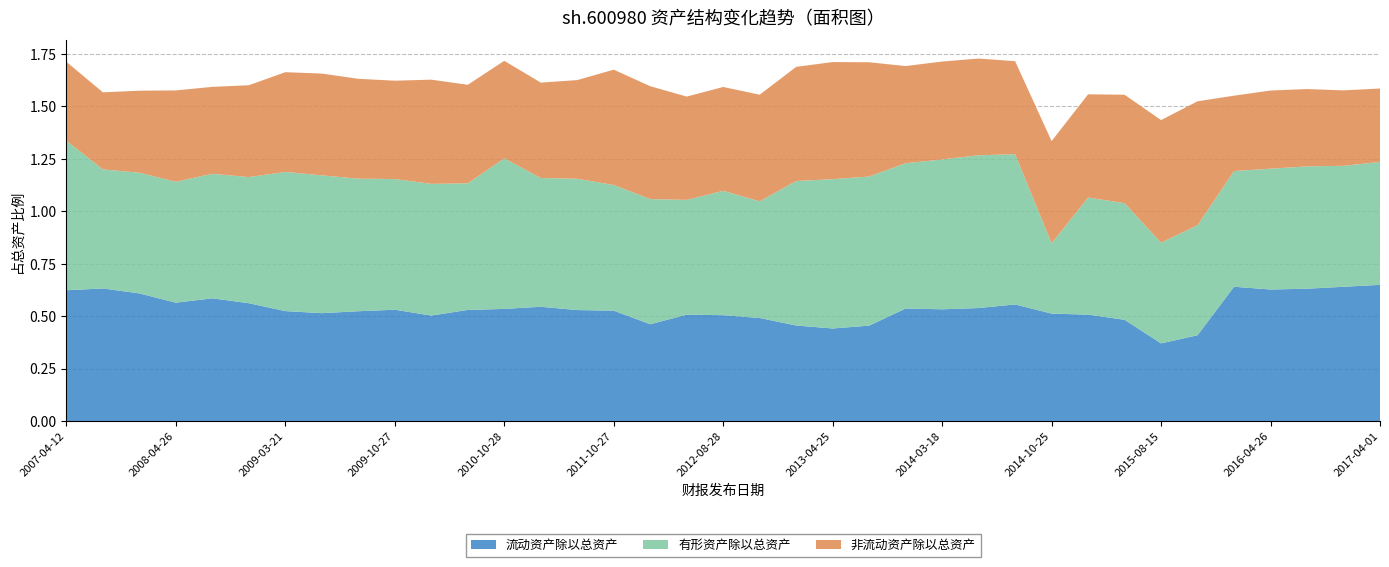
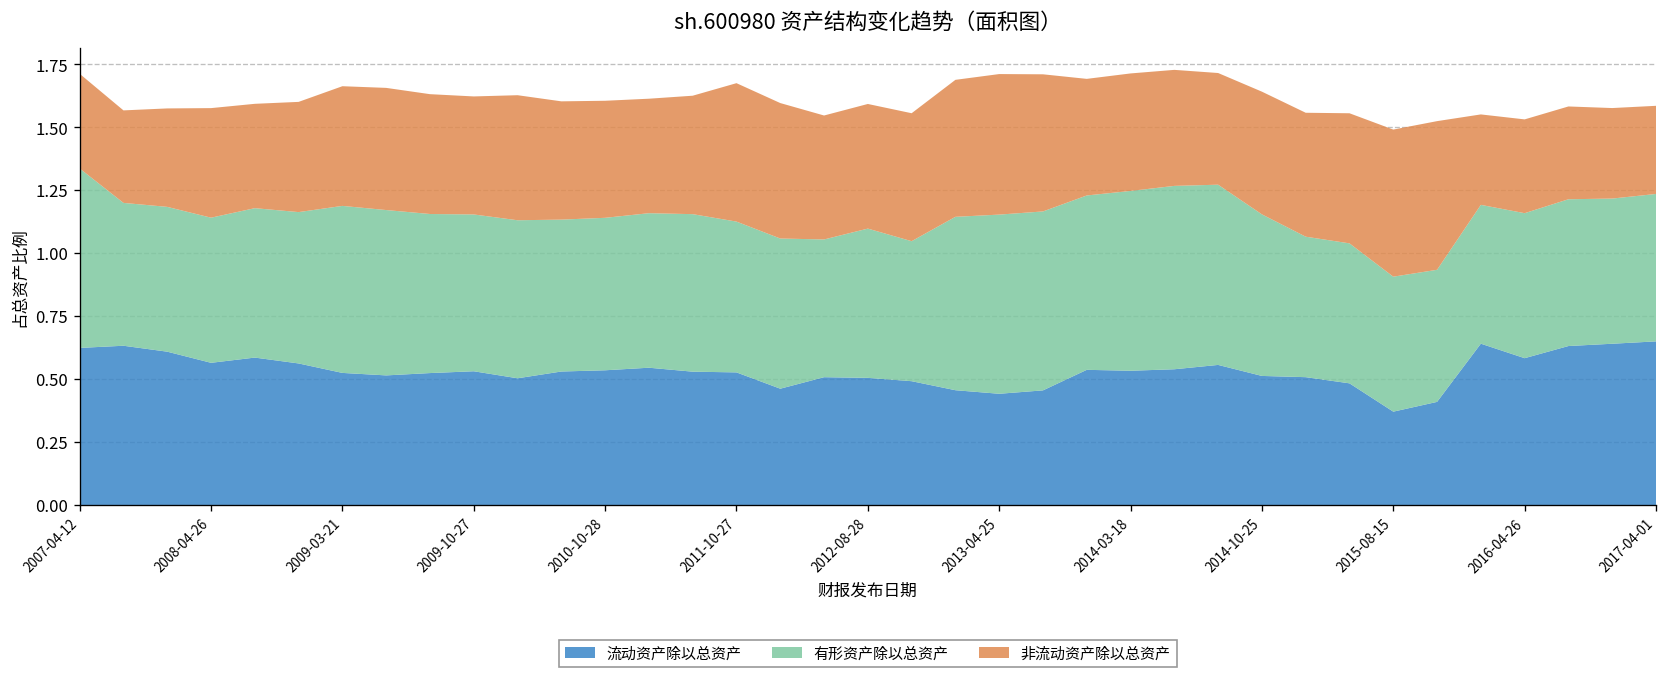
  {
    "流动资产除以总资产": {
      "2007-04-12": 0.62,
      "2008-04-26": 0.56,
      "2009-03-21": 0.52,
      "2009-10-27": 0.53,
      "2010-10-28": 0.54,
      "2011-10-27": 0.53,
      "2012-08-28": 0.50,
      "2013-04-25": 0.44,
      "2014-03-18": 0.53,
      "2014-10-25": 0.51,
      "2015-08-15": 0.37,
-     "2016-04-26": 0.63,
+     "2016-04-26": 0.58,
      "2017-04-01": 0.65
    },
    "有形资产除以总资产": {
      "2007-04-12": 0.71,
      "2008-04-26": 0.58,
      "2009-03-21": 0.66,
      "2009-10-27": 0.62,
-     "2010-10-28": 0.72,
+     "2010-10-28": 0.61,
      "2011-10-27": 0.60,
      "2012-08-28": 0.59,
      "2013-04-25": 0.71,
      "2014-03-18": 0.71,
-     "2014-10-25": 0.33,
-     "2015-08-15": 0.48,
+     "2014-10-25": 0.64,
+     "2015-08-15": 0.54,
      "2016-04-26": 0.58,
      "2017-04-01": 0.59
    },
    "非流动资产除以总资产": {
      "2007-04-12": 0.38,
      "2008-04-26": 0.44,
      "2009-03-21": 0.48,
      "2009-10-27": 0.47,
      "2010-10-28": 0.46,
      "2011-10-27": 0.55,
      "2012-08-28": 0.50,
      "2013-04-25": 0.56,
      "2014-03-18": 0.47,
      "2014-10-25": 0.49,
      "2015-08-15": 0.58,
      "2016-04-26": 0.37,
      "2017-04-01": 0.35
    }
  }
